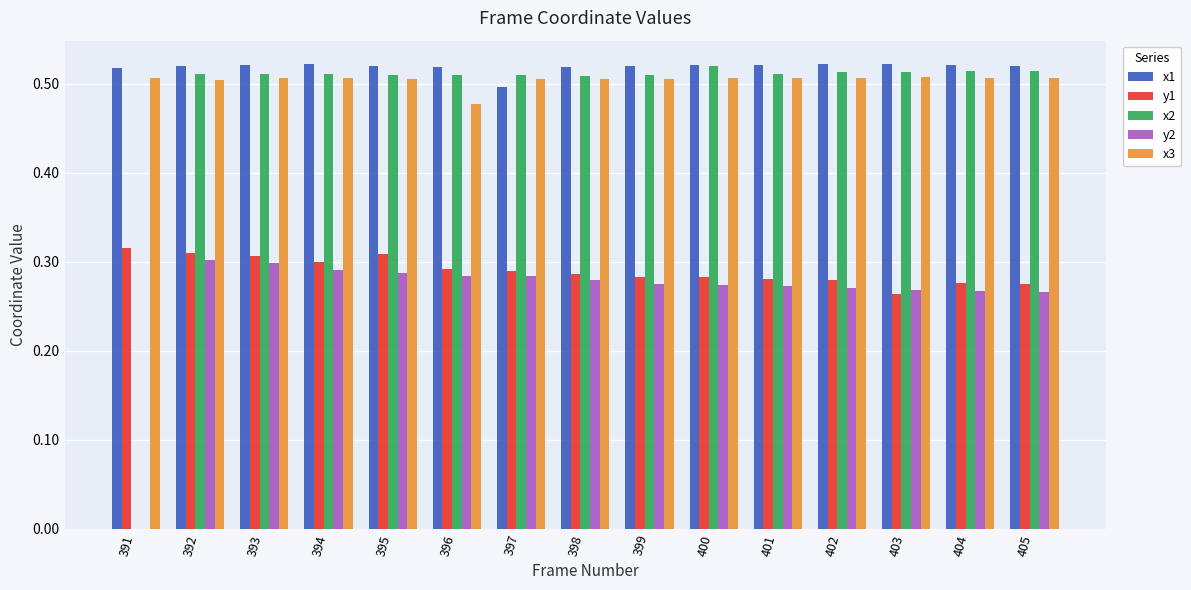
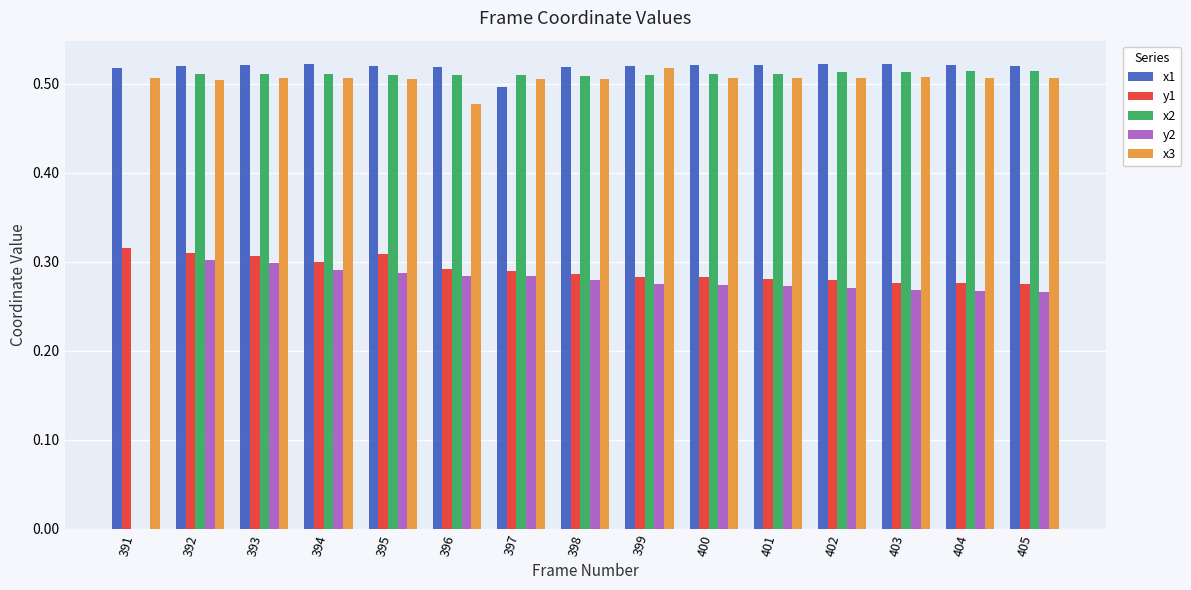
  {
    "x1": {
      "391": 0.52,
      "392": 0.52,
      "393": 0.52,
      "394": 0.52,
      "395": 0.52,
      "396": 0.52,
      "397": 0.50,
      "398": 0.52,
      "399": 0.52,
      "400": 0.52,
      "401": 0.52,
      "402": 0.52,
      "403": 0.52,
      "404": 0.52,
      "405": 0.52
    },
    "y1": {
      "391": 0.32,
      "392": 0.31,
      "393": 0.31,
      "394": 0.30,
      "395": 0.31,
      "396": 0.29,
      "397": 0.29,
      "398": 0.29,
      "399": 0.28,
      "400": 0.28,
      "401": 0.28,
      "402": 0.28,
-     "403": 0.26,
+     "403": 0.28,
      "404": 0.28,
      "405": 0.28
    },
    "x2": {
      "391": 0.00,
      "392": 0.51,
      "393": 0.51,
      "394": 0.51,
      "395": 0.51,
      "396": 0.51,
      "397": 0.51,
      "398": 0.51,
      "399": 0.51,
-     "400": 0.52,
+     "400": 0.51,
      "401": 0.51,
      "402": 0.51,
      "403": 0.51,
      "404": 0.51,
      "405": 0.51
    },
    "y2": {
      "391": 0.00,
      "392": 0.30,
      "393": 0.30,
      "394": 0.29,
      "395": 0.29,
      "396": 0.28,
      "397": 0.28,
      "398": 0.28,
      "399": 0.28,
      "400": 0.27,
      "401": 0.27,
      "402": 0.27,
      "403": 0.27,
      "404": 0.27,
      "405": 0.27
    },
    "x3": {
      "391": 0.51,
      "392": 0.50,
      "393": 0.51,
      "394": 0.51,
      "395": 0.51,
      "396": 0.48,
      "397": 0.51,
      "398": 0.51,
-     "399": 0.51,
+     "399": 0.52,
      "400": 0.51,
      "401": 0.51,
      "402": 0.51,
      "403": 0.51,
      "404": 0.51,
      "405": 0.51
    }
  }
